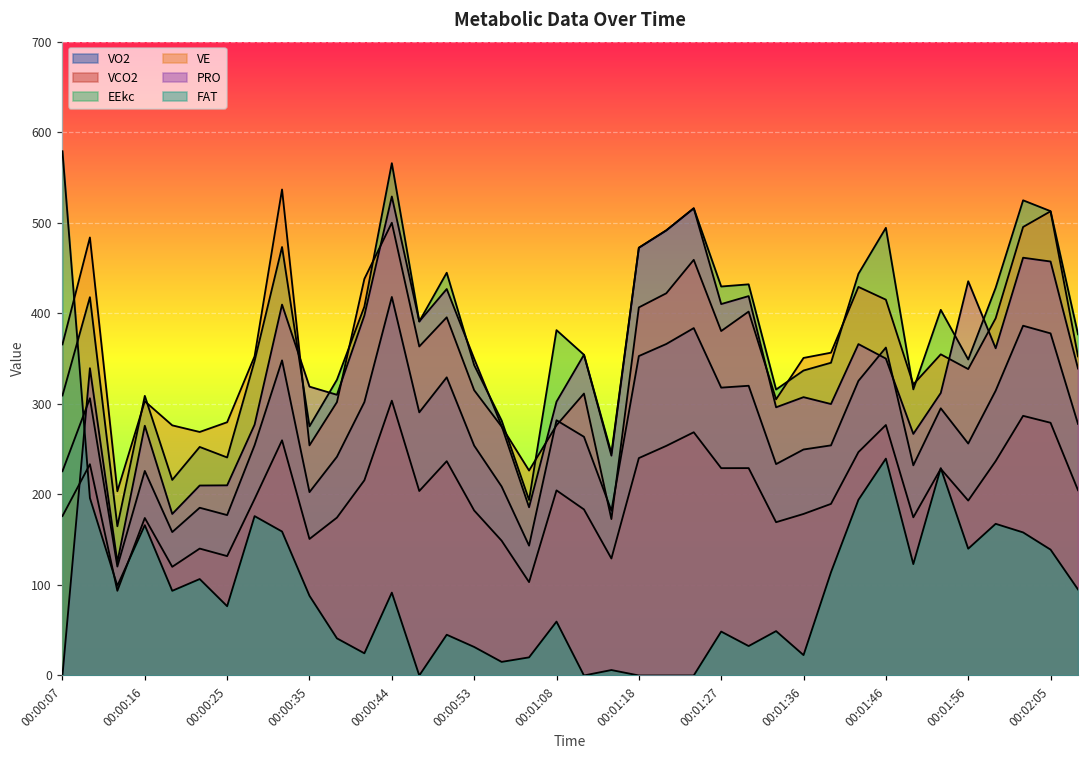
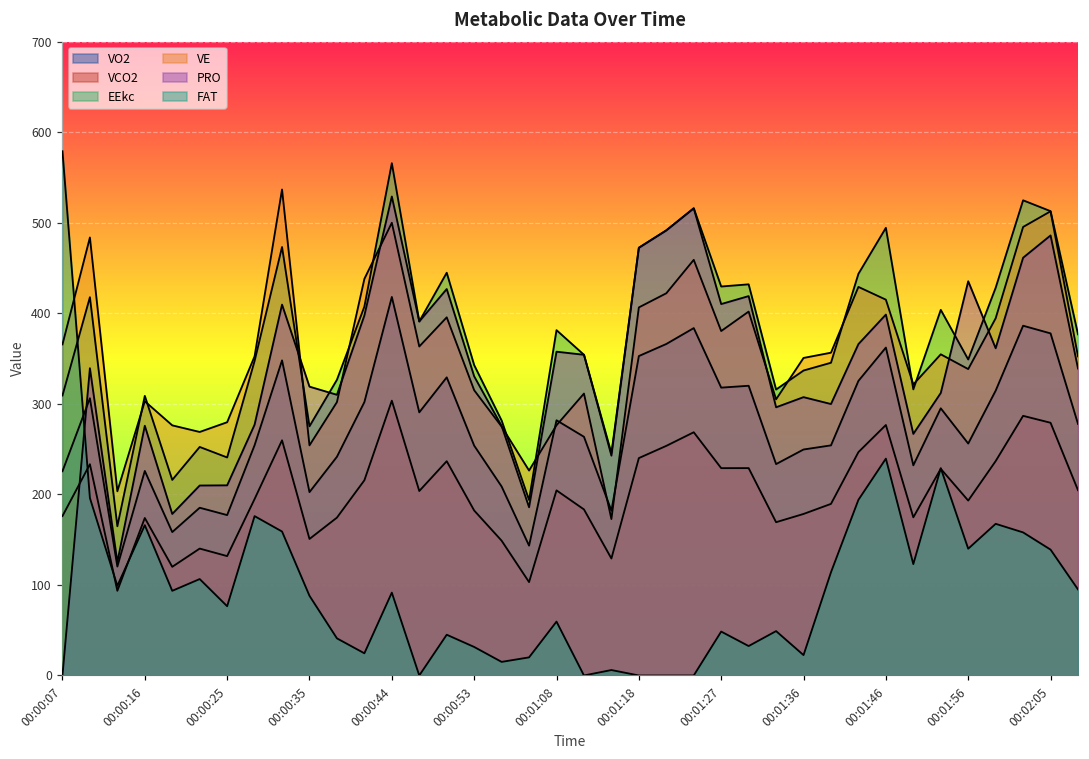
  {
    "PRO": {
      "00:00:07": 0,
      "00:00:16": 280,
      "00:00:25": 210,
      "00:00:35": 320,
      "00:00:44": 530,
-     "00:00:53": 350,
-     "00:01:08": 300,
+     "00:00:53": 330,
+     "00:01:08": 360,
      "00:01:27": 410,
      "00:01:36": 310,
-     "00:01:46": 350,
+     "00:01:46": 400,
      "00:01:56": 440,
-     "00:02:05": 460
+     "00:02:05": 490
    }
  }
